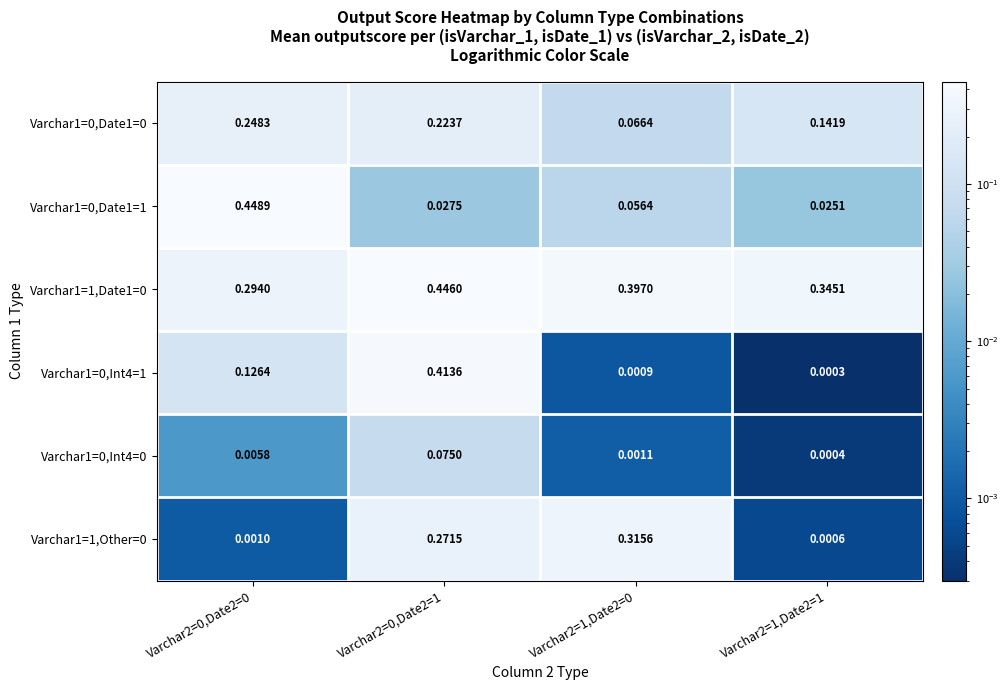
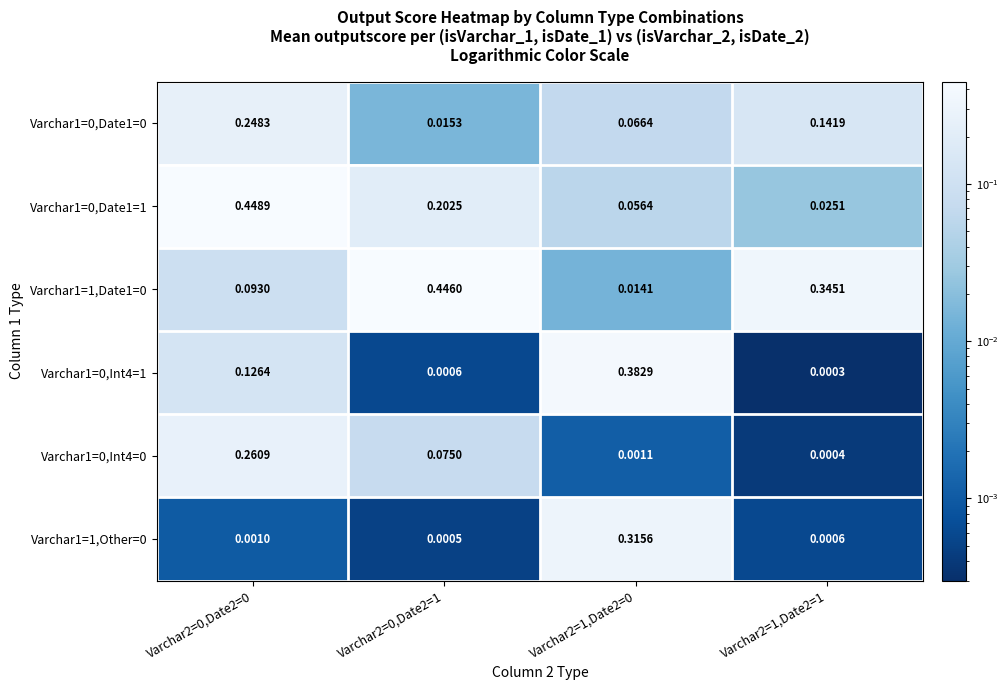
  {
    "Varchar1=0,Date1=0": {
      "Varchar2=0,Date2=0": 0.2483,
-     "Varchar2=0,Date2=1": 0.2237,
+     "Varchar2=0,Date2=1": 0.0153,
      "Varchar2=1,Date2=0": 0.0664,
      "Varchar2=1,Date2=1": 0.1419
    },
    "Varchar1=0,Date1=1": {
      "Varchar2=0,Date2=0": 0.4489,
-     "Varchar2=0,Date2=1": 0.0275,
+     "Varchar2=0,Date2=1": 0.2025,
      "Varchar2=1,Date2=0": 0.0564,
      "Varchar2=1,Date2=1": 0.0251
    },
    "Varchar1=1,Date1=0": {
-     "Varchar2=0,Date2=0": 0.2940,
+     "Varchar2=0,Date2=0": 0.0930,
      "Varchar2=0,Date2=1": 0.4460,
-     "Varchar2=1,Date2=0": 0.3970,
+     "Varchar2=1,Date2=0": 0.0141,
      "Varchar2=1,Date2=1": 0.3451
    },
    "Varchar1=0,Int4=1": {
      "Varchar2=0,Date2=0": 0.1264,
-     "Varchar2=0,Date2=1": 0.4136,
-     "Varchar2=1,Date2=0": 0.0009,
+     "Varchar2=0,Date2=1": 0.0006,
+     "Varchar2=1,Date2=0": 0.3829,
      "Varchar2=1,Date2=1": 0.0003
    },
    "Varchar1=0,Int4=0": {
-     "Varchar2=0,Date2=0": 0.0058,
+     "Varchar2=0,Date2=0": 0.2609,
      "Varchar2=0,Date2=1": 0.0750,
      "Varchar2=1,Date2=0": 0.0011,
      "Varchar2=1,Date2=1": 0.0004
    },
    "Varchar1=1,Other=0": {
      "Varchar2=0,Date2=0": 0.0010,
-     "Varchar2=0,Date2=1": 0.2715,
+     "Varchar2=0,Date2=1": 0.0005,
      "Varchar2=1,Date2=0": 0.3156,
      "Varchar2=1,Date2=1": 0.0006
    }
  }
